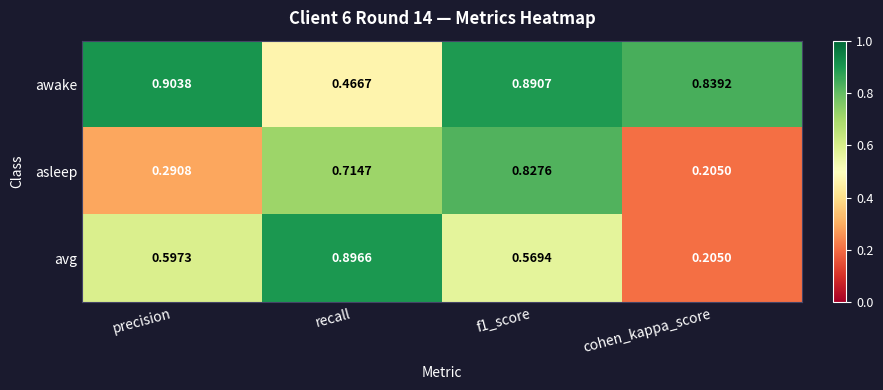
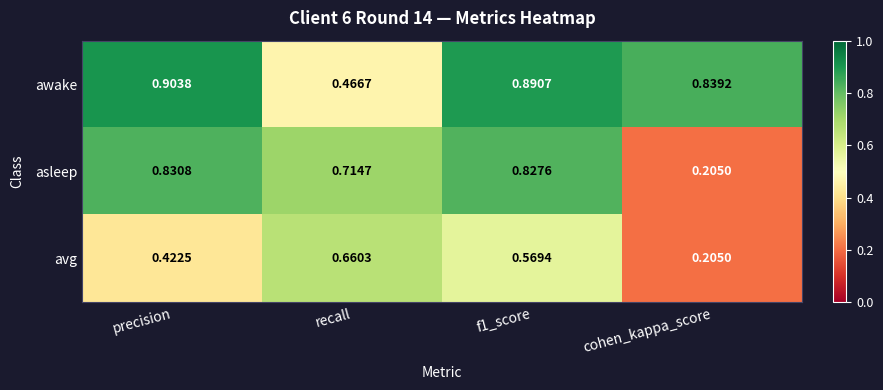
  {
    "awake": {
      "precision": 0.9038,
      "recall": 0.4667,
      "f1_score": 0.8907,
      "cohen_kappa_score": 0.8392
    },
    "asleep": {
-     "precision": 0.2908,
+     "precision": 0.8308,
      "recall": 0.7147,
      "f1_score": 0.8276,
      "cohen_kappa_score": 0.2050
    },
    "avg": {
-     "precision": 0.5973,
-     "recall": 0.8966,
+     "precision": 0.4225,
+     "recall": 0.6603,
      "f1_score": 0.5694,
      "cohen_kappa_score": 0.2050
    }
  }
